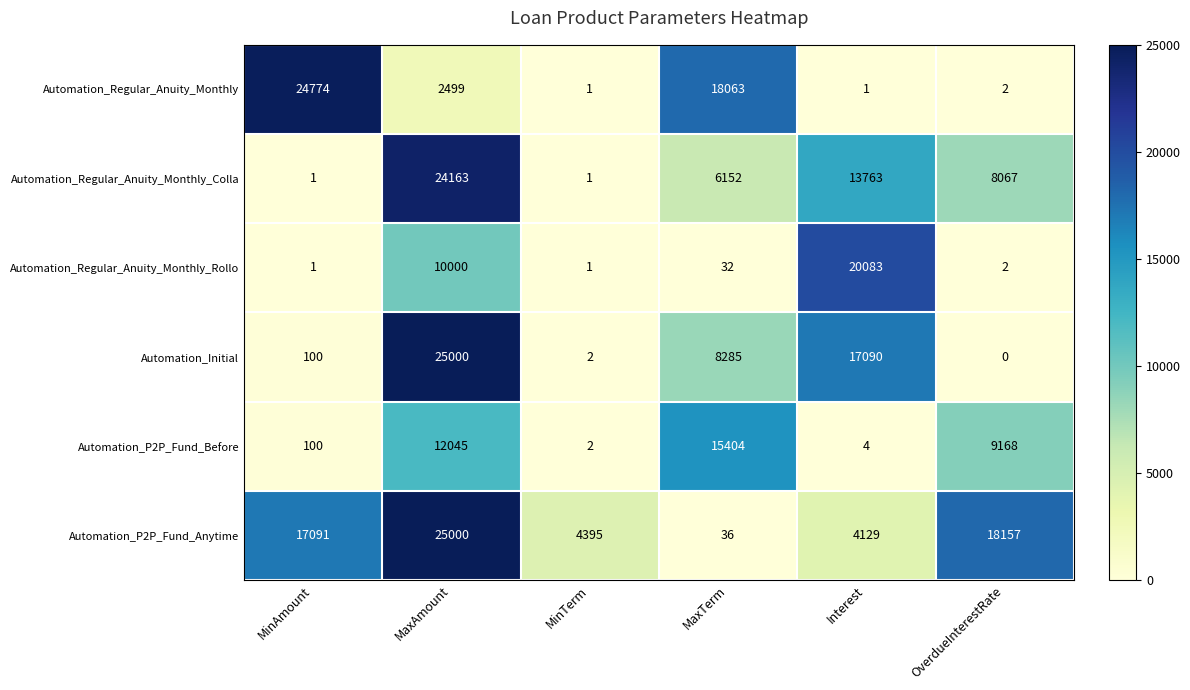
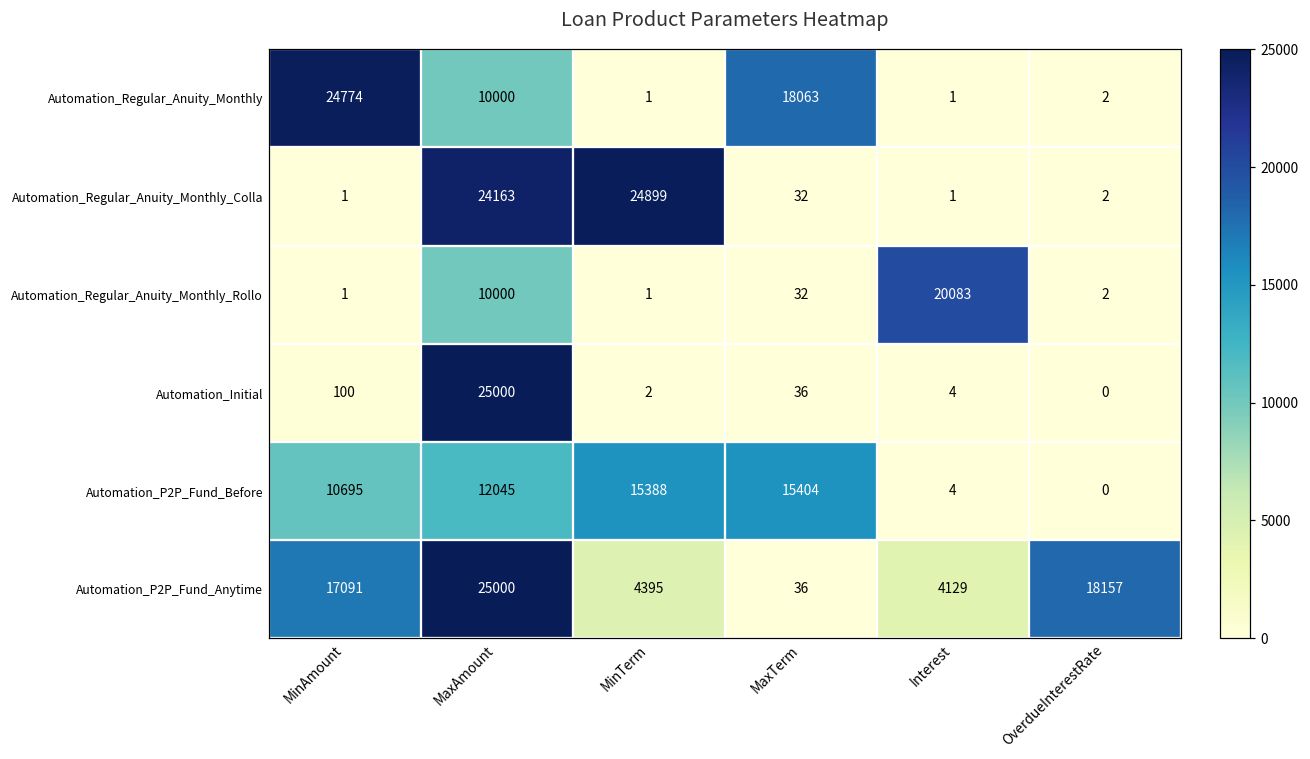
  {
    "Automation_Regular_Anuity_Monthly": {
      "MinAmount": 24774,
-     "MaxAmount": 2499,
+     "MaxAmount": 10000,
      "MinTerm": 1,
      "MaxTerm": 18063,
      "Interest": 1,
      "OverdueInterestRate": 2
    },
    "Automation_Regular_Anuity_Monthly_Colla": {
      "MinAmount": 1,
      "MaxAmount": 24163,
-     "MinTerm": 1,
-     "MaxTerm": 6152,
-     "Interest": 13763,
-     "OverdueInterestRate": 8067
+     "MinTerm": 24899,
+     "MaxTerm": 32,
+     "Interest": 1,
+     "OverdueInterestRate": 2
    },
    "Automation_Regular_Anuity_Monthly_Rollo": {
      "MinAmount": 1,
      "MaxAmount": 10000,
      "MinTerm": 1,
      "MaxTerm": 32,
      "Interest": 20083,
      "OverdueInterestRate": 2
    },
    "Automation_Initial": {
      "MinAmount": 100,
      "MaxAmount": 25000,
      "MinTerm": 2,
-     "MaxTerm": 8285,
-     "Interest": 17090,
+     "MaxTerm": 36,
+     "Interest": 4,
      "OverdueInterestRate": 0
    },
    "Automation_P2P_Fund_Before": {
-     "MinAmount": 100,
+     "MinAmount": 10695,
      "MaxAmount": 12045,
-     "MinTerm": 2,
+     "MinTerm": 15388,
      "MaxTerm": 15404,
      "Interest": 4,
-     "OverdueInterestRate": 9168
+     "OverdueInterestRate": 0
    },
    "Automation_P2P_Fund_Anytime": {
      "MinAmount": 17091,
      "MaxAmount": 25000,
      "MinTerm": 4395,
      "MaxTerm": 36,
      "Interest": 4129,
      "OverdueInterestRate": 18157
    }
  }
